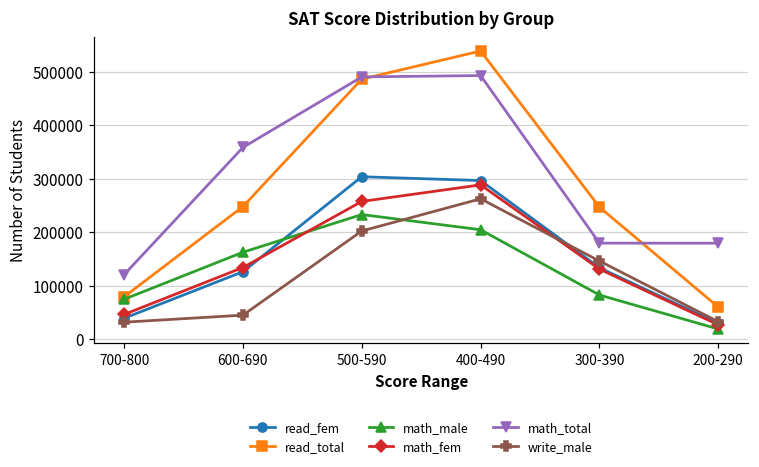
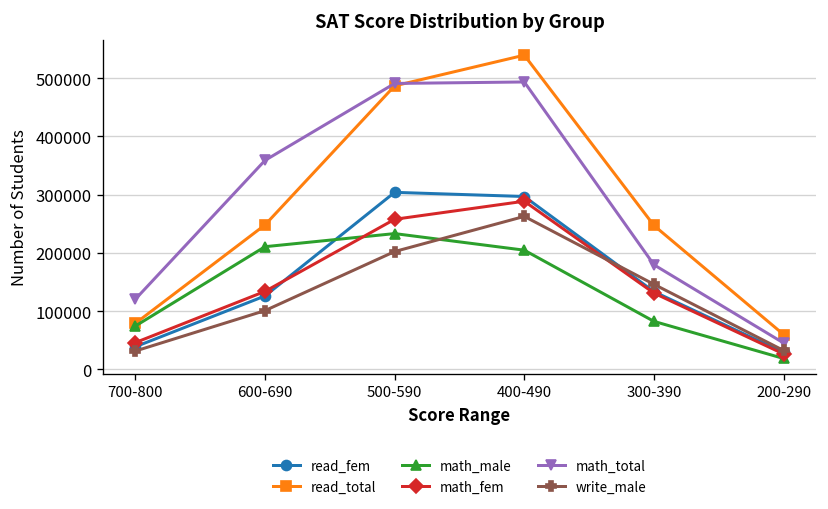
  {
    "read_fem": {
      "700-800": 40000,
      "600-690": 130000,
      "500-590": 300000,
      "400-490": 300000
    },
    "read_total": {
      "600-690": 250000,
      "400-490": 540000,
      "300-390": 250000,
      "200-290": 60000
    },
    "math_male": {
-     "600-690": 160000,
+     "600-690": 210000,
      "500-590": 230000,
      "400-490": 200000,
      "300-390": 80000,
      "200-290": 20000
    },
    "math_fem": {
      "700-800": 50000,
      "600-690": 130000,
      "500-590": 260000,
      "400-490": 290000
    },
    "math_total": {
      "700-800": 120000,
      "600-690": 360000,
      "400-490": 490000,
      "300-390": 180000,
-     "200-290": 180000
+     "200-290": 50000
    },
    "write_male": {
      "700-800": 30000,
-     "600-690": 40000,
+     "600-690": 100000,
      "500-590": 200000,
      "400-490": 260000,
      "300-390": 150000
    }
  }
